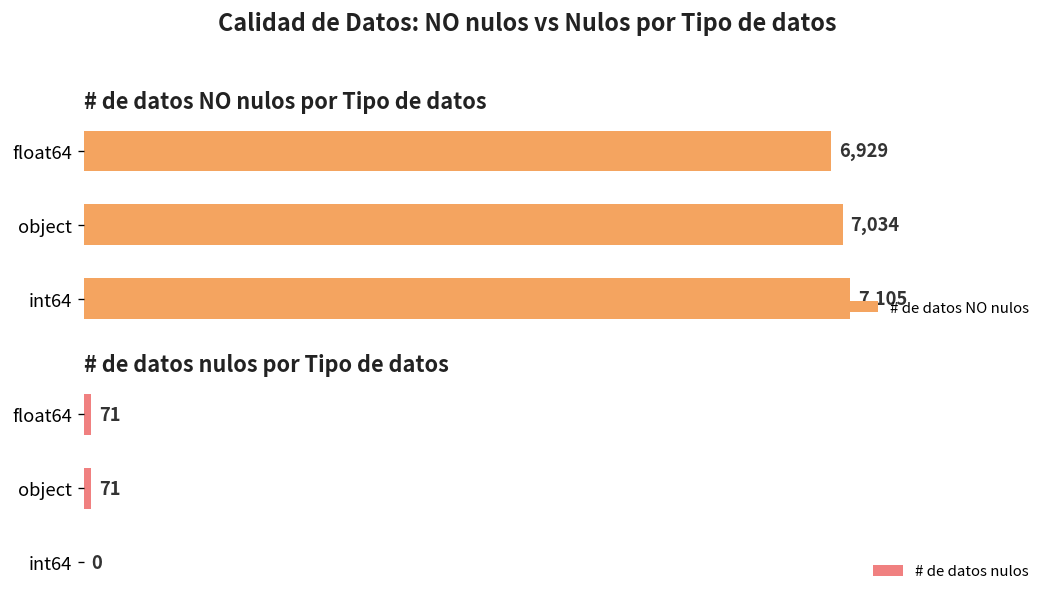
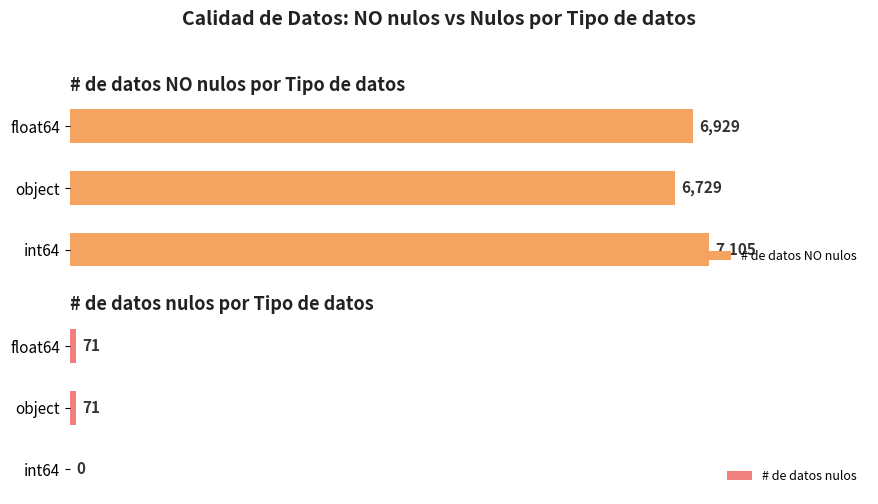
  {
    "# de datos NO nulos por Tipo de datos": {
      "float64": "6,929",
-     "object": "7,034",
+     "object": "6,729",
      "int64": "7,105"
    },
    "# de datos nulos por Tipo de datos": {
      "float64": "71",
      "object": "71",
      "int64": "0"
    }
  }
